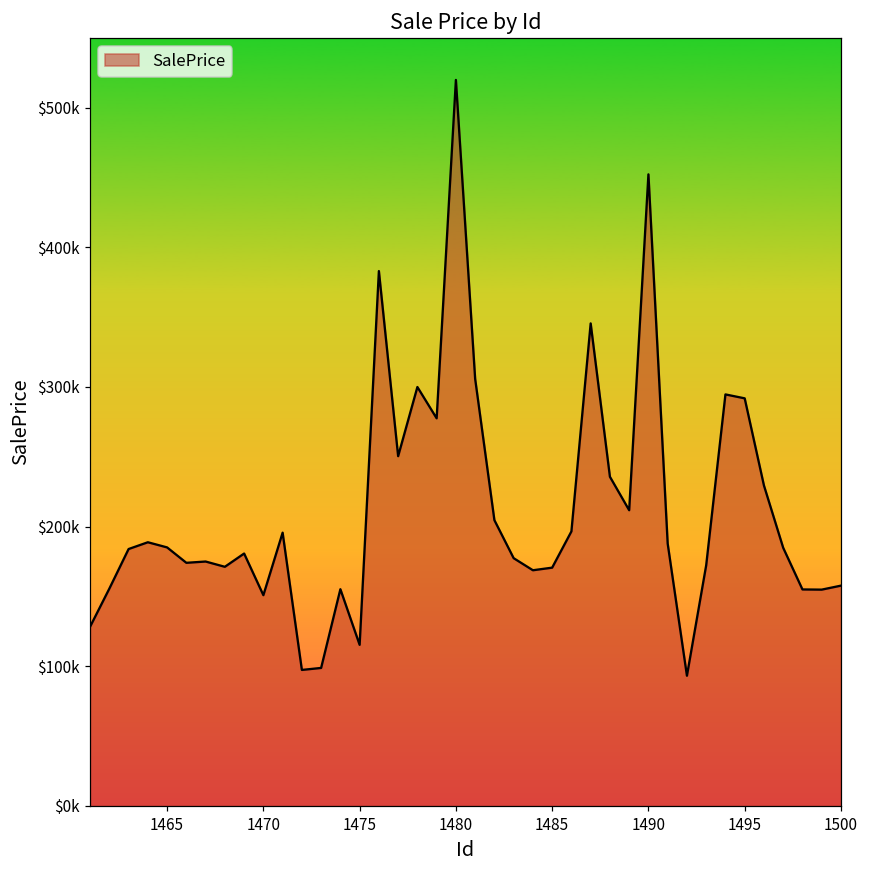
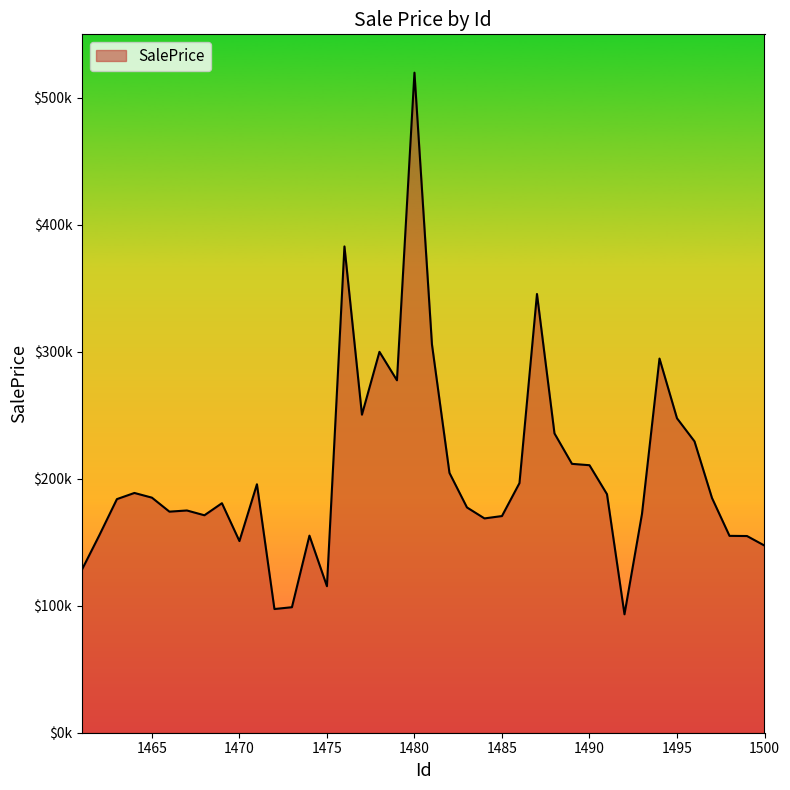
  {
    "1465": "$185000",
    "1470": "$151000",
    "1475": "$115000",
    "1480": "$520000",
    "1485": "$171000",
-   "1490": "$452000",
-   "1495": "$292000",
-   "1500": "$158000"
+   "1490": "$211000",
+   "1495": "$248000",
+   "1500": "$147000"
  }
